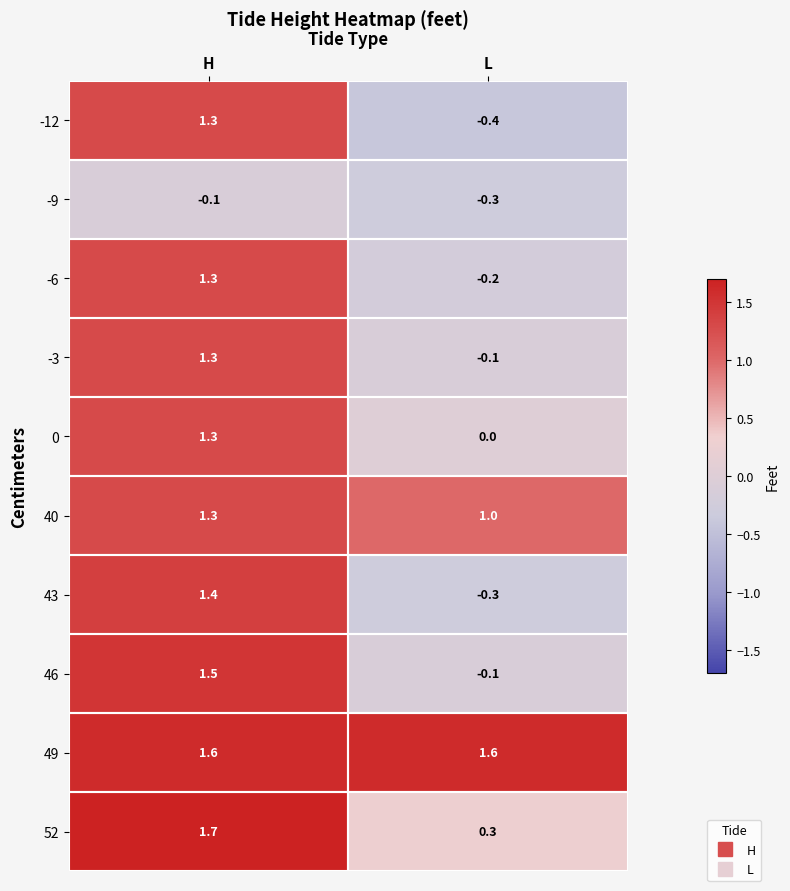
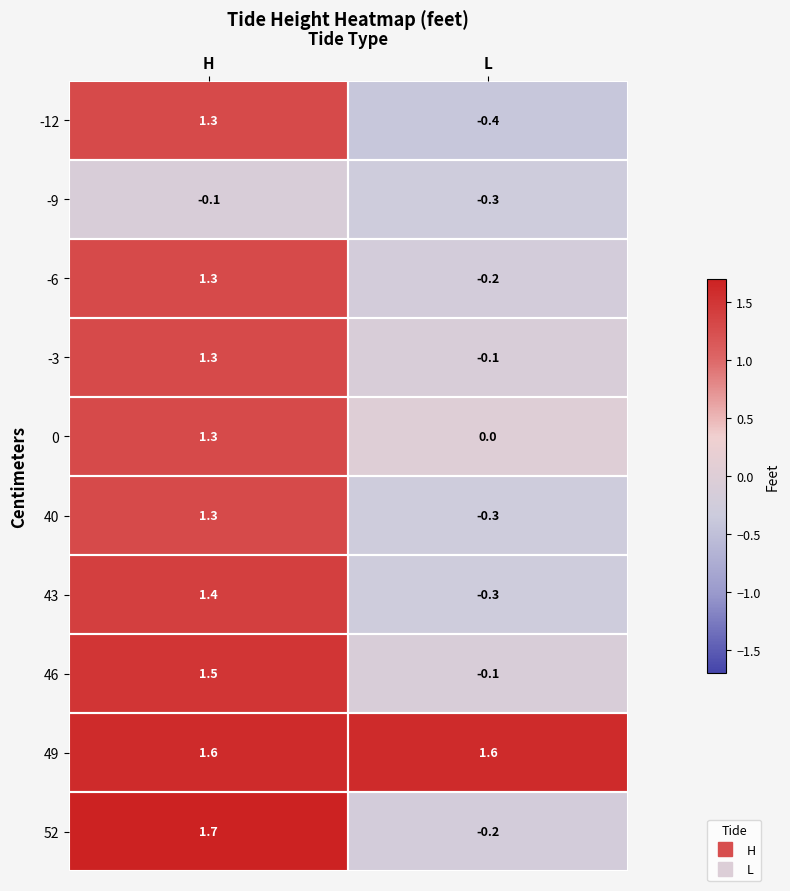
  {
    "-12": {
      "H": 1.3,
      "L": -0.4
    },
    "-9": {
      "H": -0.1,
      "L": -0.3
    },
    "-6": {
      "H": 1.3,
      "L": -0.2
    },
    "-3": {
      "H": 1.3,
      "L": -0.1
    },
    "0": {
      "H": 1.3,
      "L": 0.0
    },
    "40": {
      "H": 1.3,
-     "L": 1.0
+     "L": -0.3
    },
    "43": {
      "H": 1.4,
      "L": -0.3
    },
    "46": {
      "H": 1.5,
      "L": -0.1
    },
    "49": {
      "H": 1.6,
      "L": 1.6
    },
    "52": {
      "H": 1.7,
-     "L": 0.3
+     "L": -0.2
    }
  }
